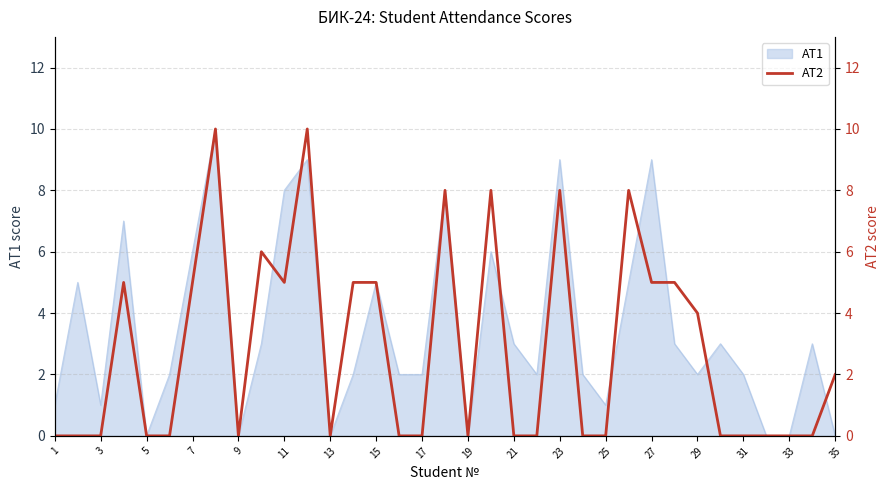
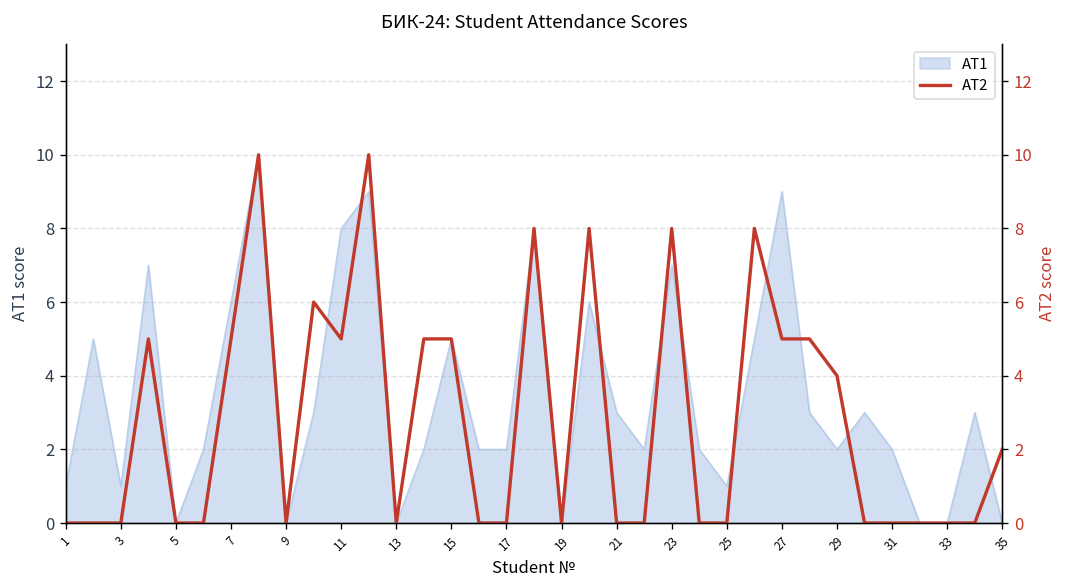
  {
    "АТ1": {
      "1": 1,
      "3": 1,
      "5": 0,
      "7": 6,
      "9": 0,
      "11": 8,
      "13": 0,
      "15": 5,
      "17": 2,
      "19": 0,
      "21": 3,
-     "23": 9,
+     "23": 7,
      "25": 1,
      "27": 9,
      "29": 2,
      "31": 2,
      "33": 0,
      "35": 0
    },
    "АТ2": {
      "1": 0.0,
      "3": 0.0,
      "5": 0.0,
      "7": 5.0,
      "9": 0.0,
      "11": 5.0,
      "13": 0.0,
      "15": 5.0,
      "17": 0.0,
      "19": 0.0,
      "21": 0.0,
      "23": 8.0,
      "25": 0.0,
      "27": 5.0,
      "29": 4.0,
      "31": 0.0,
      "33": 0.0,
      "35": 2.0
    }
  }
